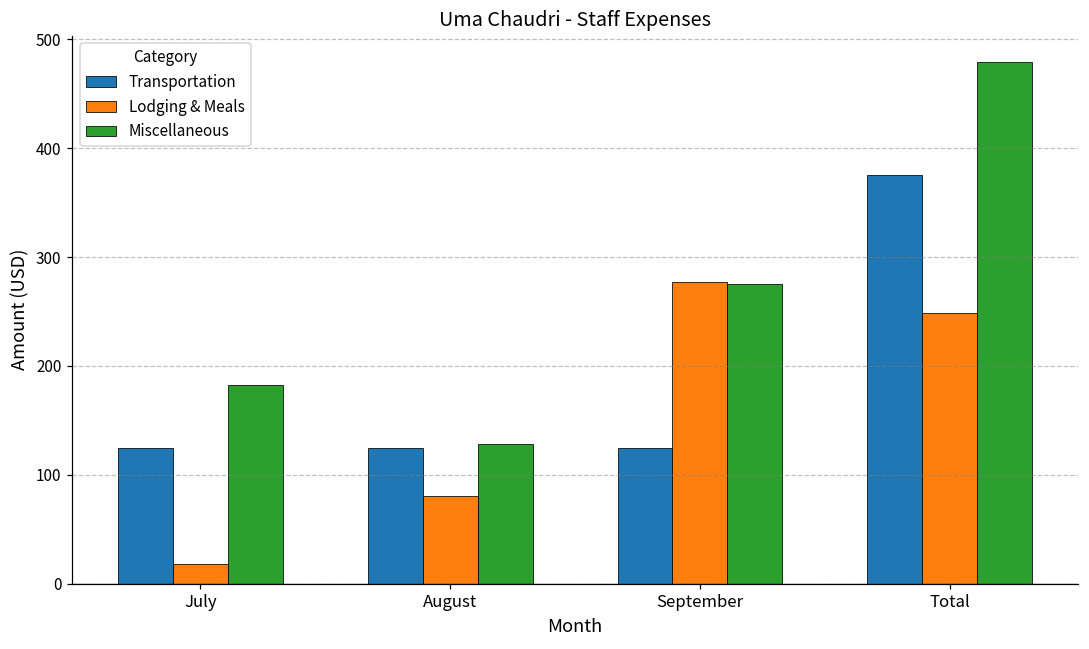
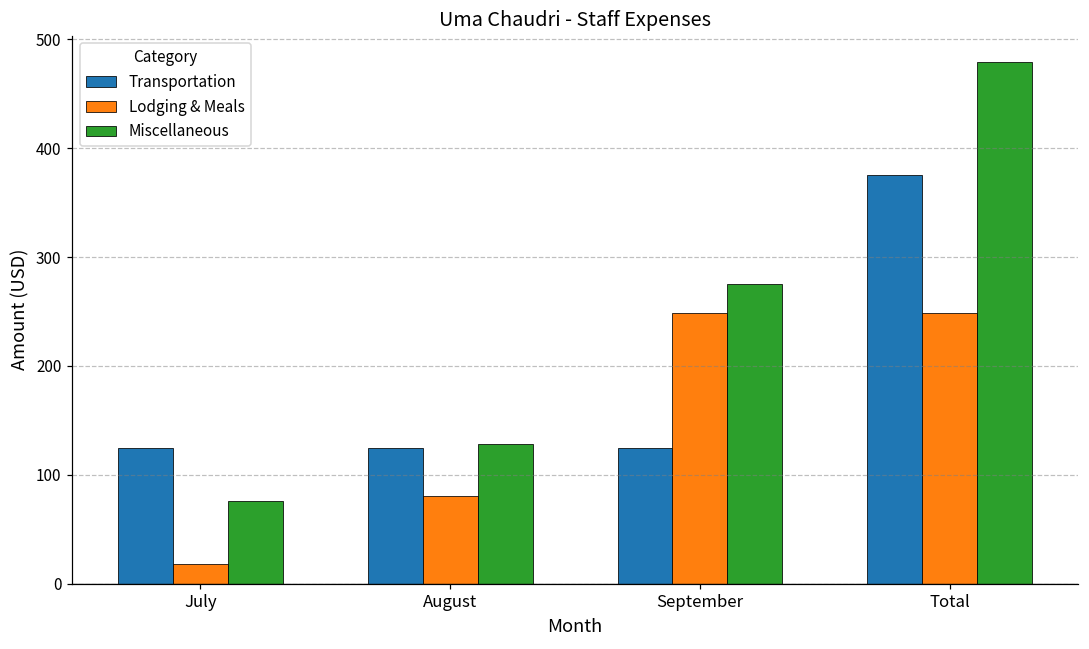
  {
    "Transportation": {
      "July": 130,
      "August": 130,
      "September": 130,
      "Total": 380
    },
    "Lodging & Meals": {
      "July": 20,
      "August": 80,
-     "September": 280,
+     "September": 250,
      "Total": 250
    },
    "Miscellaneous": {
-     "July": 180,
+     "July": 80,
      "August": 130,
      "September": 280,
      "Total": 480
    }
  }
